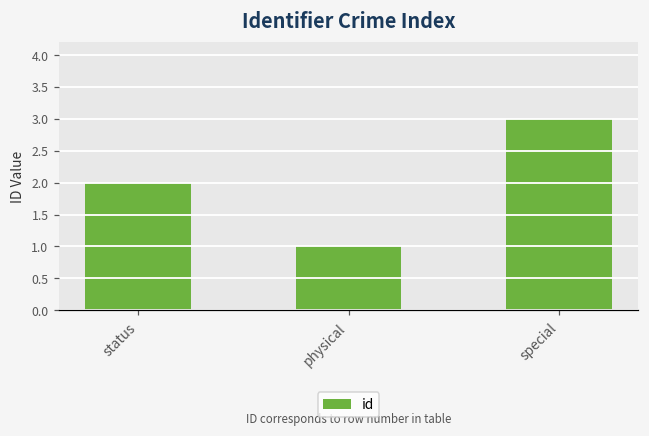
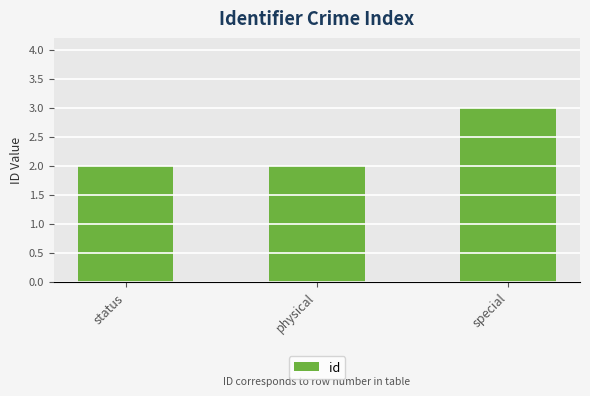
  {
    "status": 2,
-   "physical": 1,
+   "physical": 2,
    "special": 3
  }
